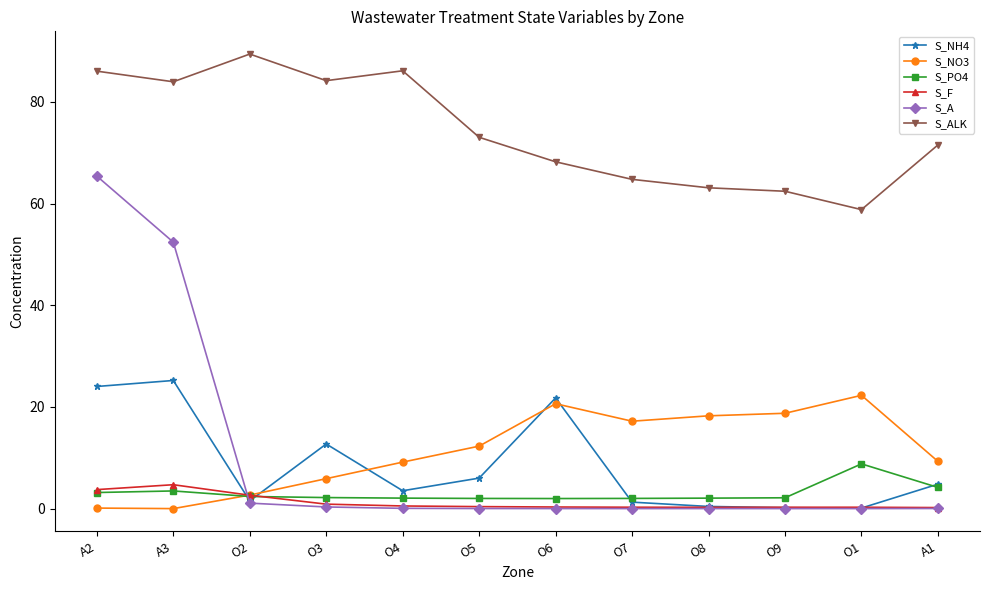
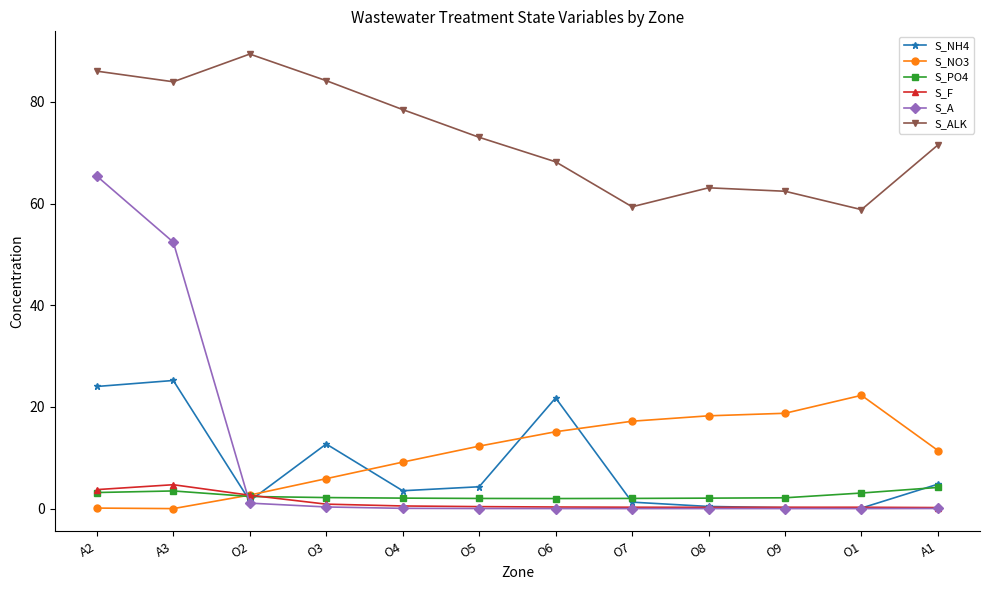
  {
    "S_NH4": {
      "A2": 24,
      "A3": 25,
      "O3": 13,
      "O4": 4,
-     "O5": 6,
+     "O5": 4,
      "O6": 22,
      "O7": 1,
      "A1": 5
    },
    "S_NO3": {
      "A2": 0,
      "A3": 0,
      "O3": 6,
      "O4": 9,
      "O5": 12,
-     "O6": 21,
+     "O6": 15,
      "O7": 17,
      "O8": 18,
      "O9": 19,
      "O1": 22,
-     "A1": 9
+     "A1": 11
    },
    "S_PO4": {
      "A2": 3,
      "A3": 3,
      "O3": 2,
      "O4": 2,
      "O5": 2,
      "O6": 2,
      "O7": 2,
      "O8": 2,
      "O9": 2,
-     "O1": 9,
+     "O1": 3,
      "A1": 4
    },
    "S_F": {
      "A2": 4,
      "A3": 5,
      "O3": 1
    },
    "S_A": {
      "A2": 65,
      "A3": 52,
      "O3": 0
    },
    "S_ALK": {
      "A2": 86,
      "A3": 84,
      "O2": 89,
      "O3": 84,
-     "O4": 86,
+     "O4": 78,
      "O5": 73,
      "O6": 68,
-     "O7": 65,
+     "O7": 59,
      "O8": 63,
      "O9": 62,
      "O1": 59,
      "A1": 72
    }
  }
